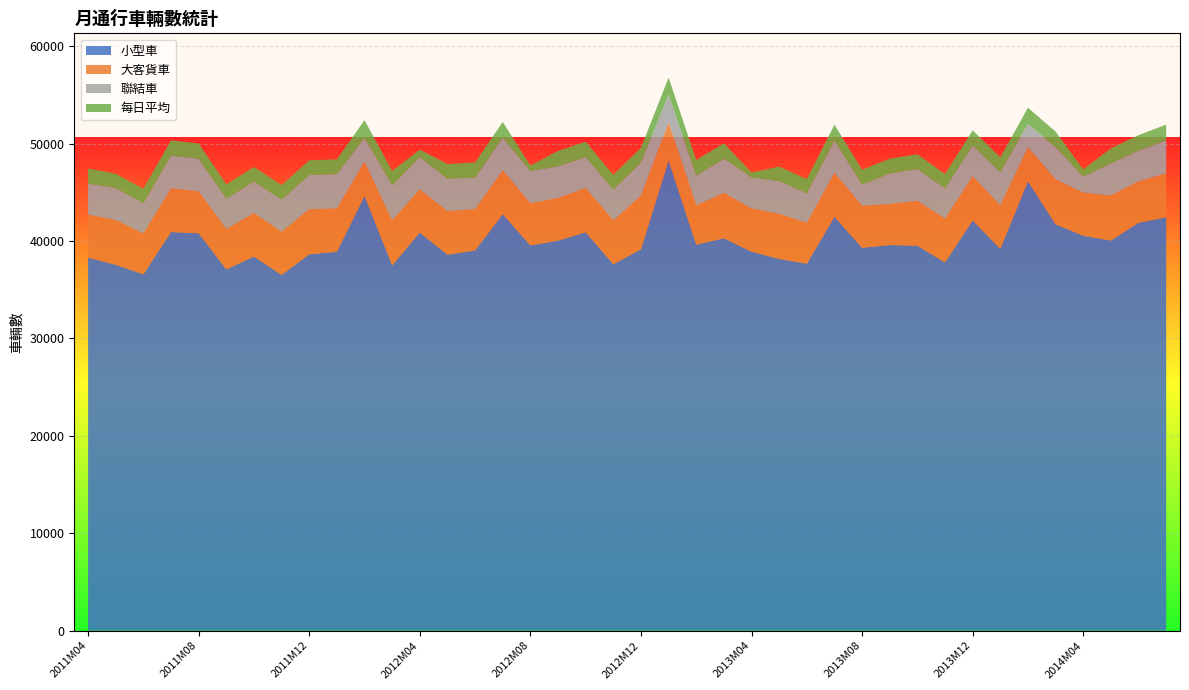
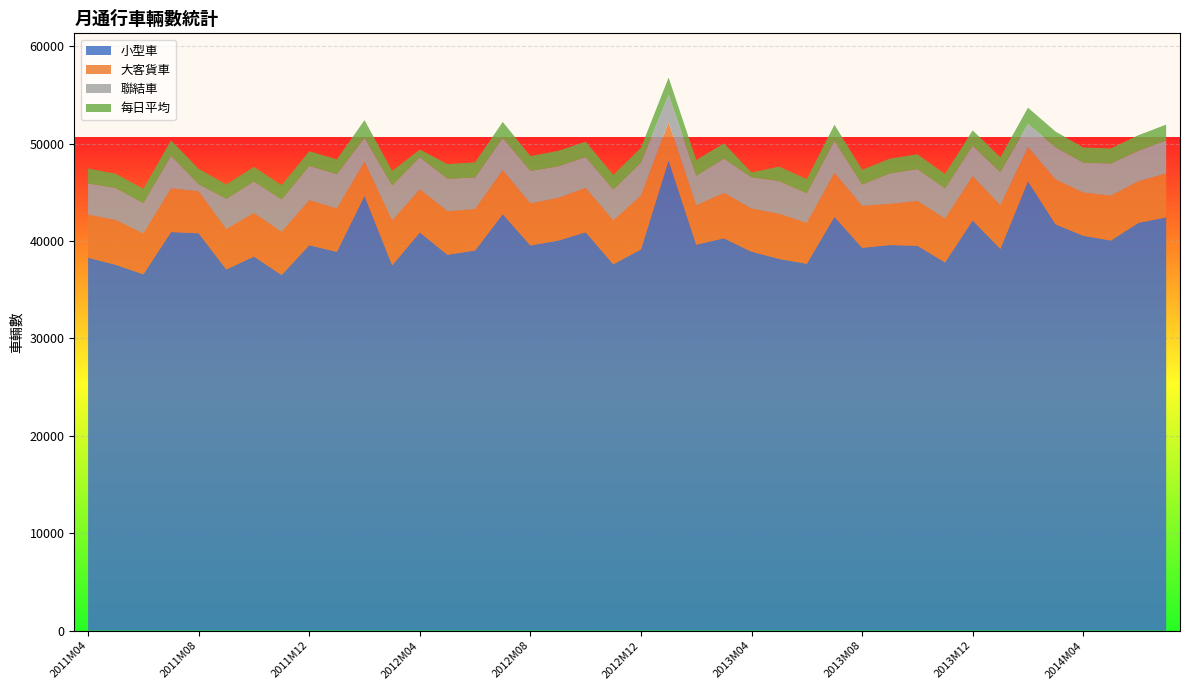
  {
    "小型車": {
      "2011M04": 38000,
      "2011M08": 41000,
-     "2011M12": 39000,
+     "2011M12": 40000,
      "2012M04": 41000,
      "2012M08": 40000,
      "2012M12": 39000,
      "2013M04": 39000,
      "2013M08": 39000,
      "2013M12": 42000,
      "2014M04": 41000
    },
    "大客貨車": {
      "2011M04": 4000,
      "2011M08": 4000,
      "2011M12": 5000,
      "2012M04": 4000,
      "2012M08": 4000,
      "2012M12": 6000,
      "2013M04": 4000,
      "2013M08": 4000,
      "2013M12": 5000,
      "2014M04": 4000
    },
    "聯結車": {
      "2011M04": 3000,
-     "2011M08": 3000,
+     "2011M08": 1000,
      "2011M12": 4000,
      "2012M04": 3000,
      "2012M08": 3000,
      "2012M12": 3000,
      "2013M04": 3000,
      "2013M08": 2000,
      "2013M12": 3000,
-     "2014M04": 2000
+     "2014M04": 3000
    },
    "每日平均": {
      "2011M04": 2000,
      "2011M08": 2000,
      "2011M12": 2000,
      "2012M04": 1000,
-     "2012M08": 1000,
+     "2012M08": 2000,
      "2012M12": 2000,
      "2013M04": 0,
      "2013M08": 2000,
      "2013M12": 2000,
-     "2014M04": 1000
+     "2014M04": 2000
    }
  }
